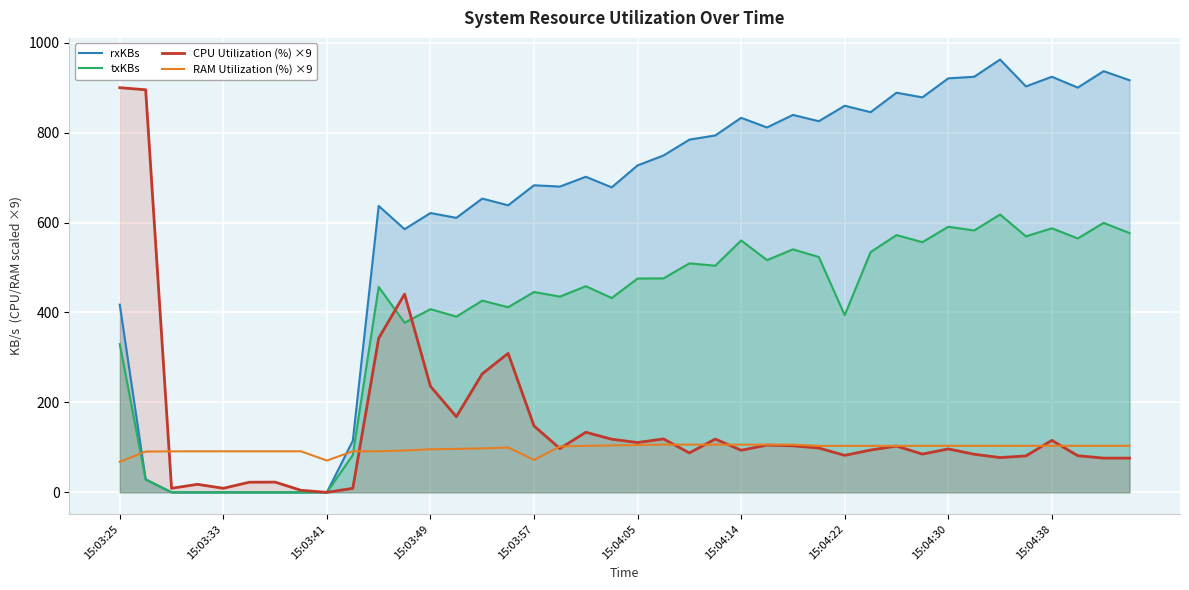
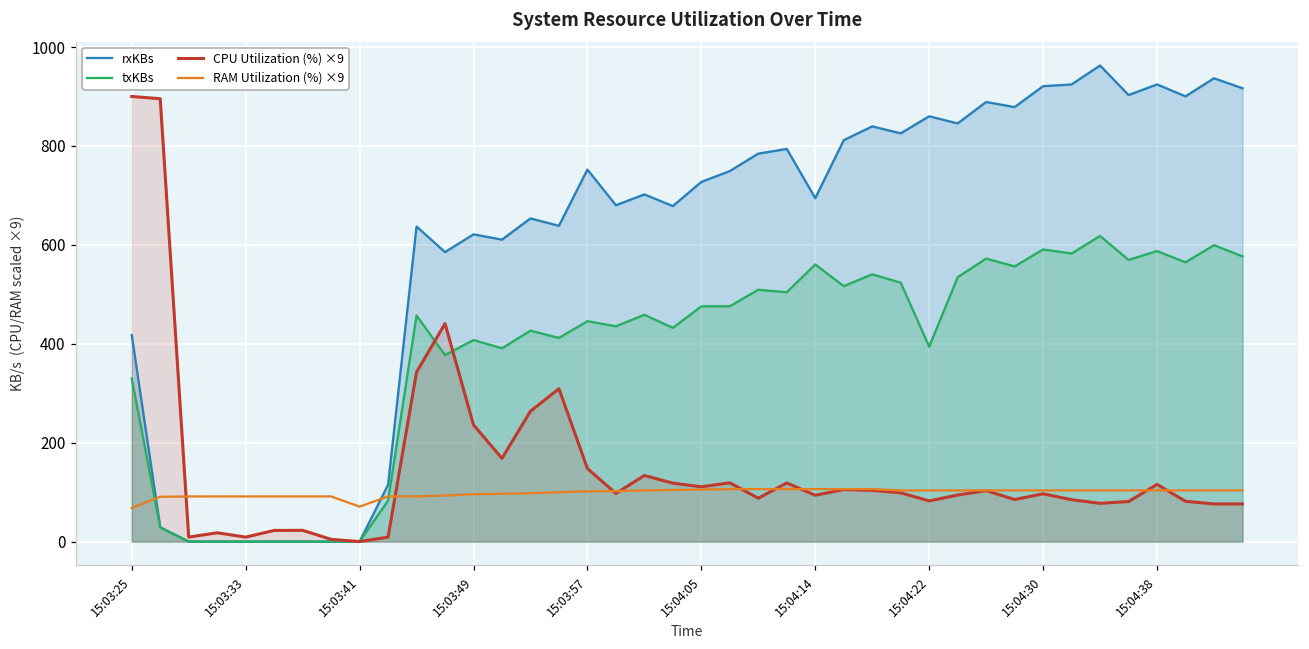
  {
    "rxKBs": {
      "15:03:25": 420,
      "15:03:49": 620,
-     "15:03:57": 680,
+     "15:03:57": 750,
      "15:04:05": 730,
-     "15:04:14": 830,
+     "15:04:14": 690,
      "15:04:22": 860,
      "15:04:30": 920,
      "15:04:38": 920
    },
    "txKBs": {
      "15:03:25": 330,
      "15:03:49": 410,
      "15:03:57": 450,
      "15:04:05": 480,
      "15:04:14": 560,
      "15:04:22": 390,
      "15:04:30": 590,
      "15:04:38": 590
    },
    "CPU Utilization (%) ×9": {
      "15:03:25": 900,
      "15:03:33": 10,
      "15:03:49": 240,
      "15:03:57": 150,
      "15:04:14": 90,
      "15:04:22": 80,
      "15:04:30": 100,
      "15:04:38": 120
    },
    "RAM Utilization (%) ×9": {
      "15:03:25": 70,
      "15:03:33": 90,
      "15:03:41": 70,
      "15:03:49": 100,
-     "15:03:57": 70,
+     "15:03:57": 100,
      "15:04:14": 110,
      "15:04:22": 100,
      "15:04:30": 100,
      "15:04:38": 100
    }
  }
